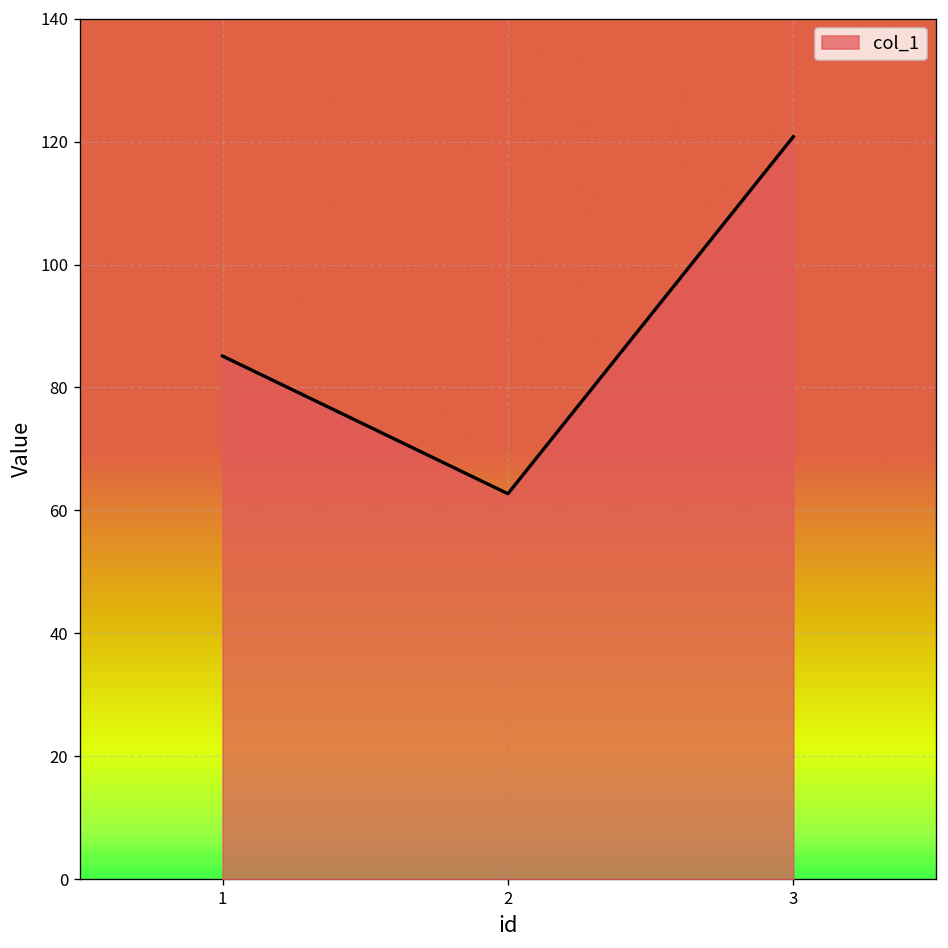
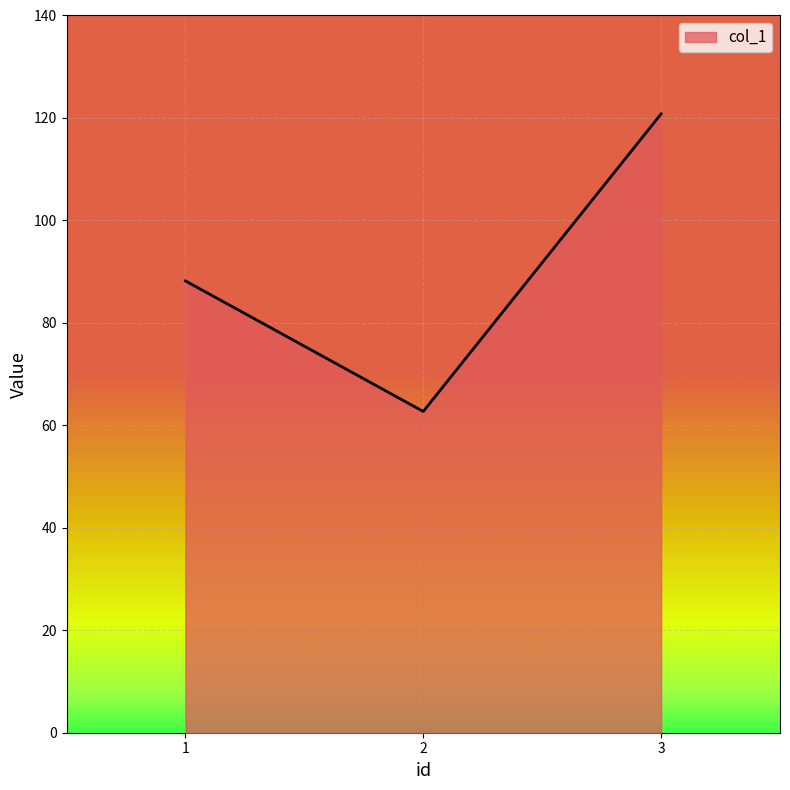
  {
-   "1": 85,
+   "1": 88,
    "2": 63,
    "3": 121
  }
